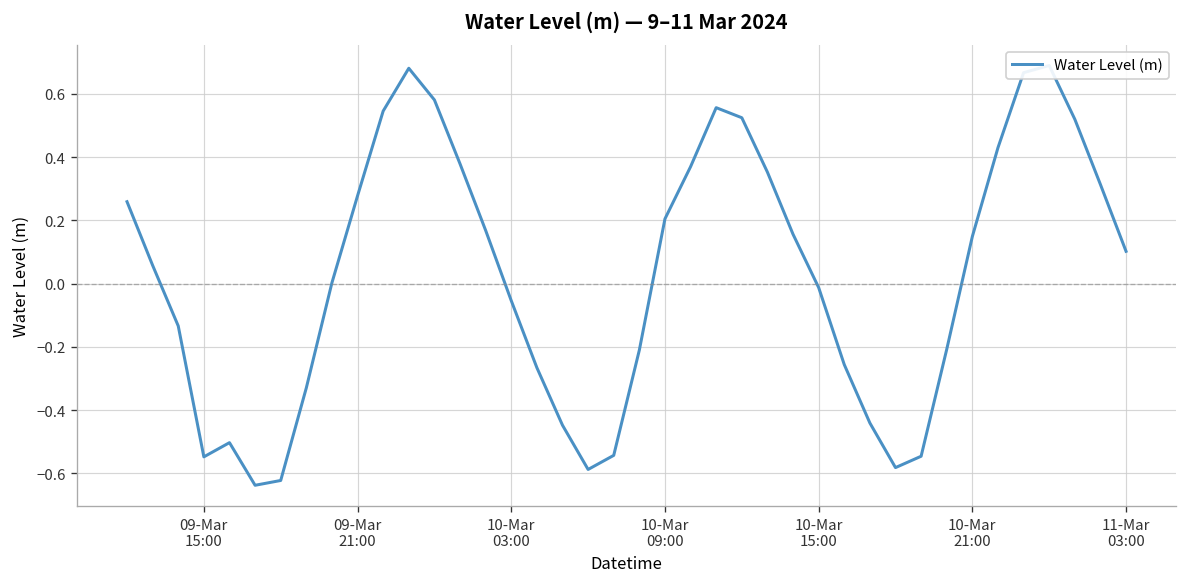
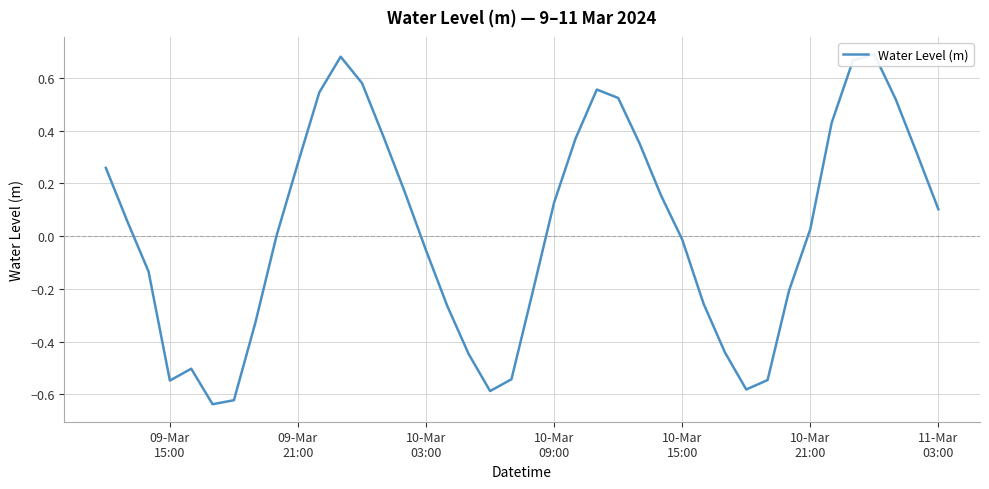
  {
    "09-Mar 15:00": -0.55,
    "09-Mar 21:00": 0.28,
    "10-Mar 03:00": -0.05,
-   "10-Mar 09:00": 0.20,
+   "10-Mar 09:00": 0.13,
    "10-Mar 15:00": -0.01,
-   "10-Mar 21:00": 0.15,
+   "10-Mar 21:00": 0.03,
    "11-Mar 03:00": 0.10
  }
